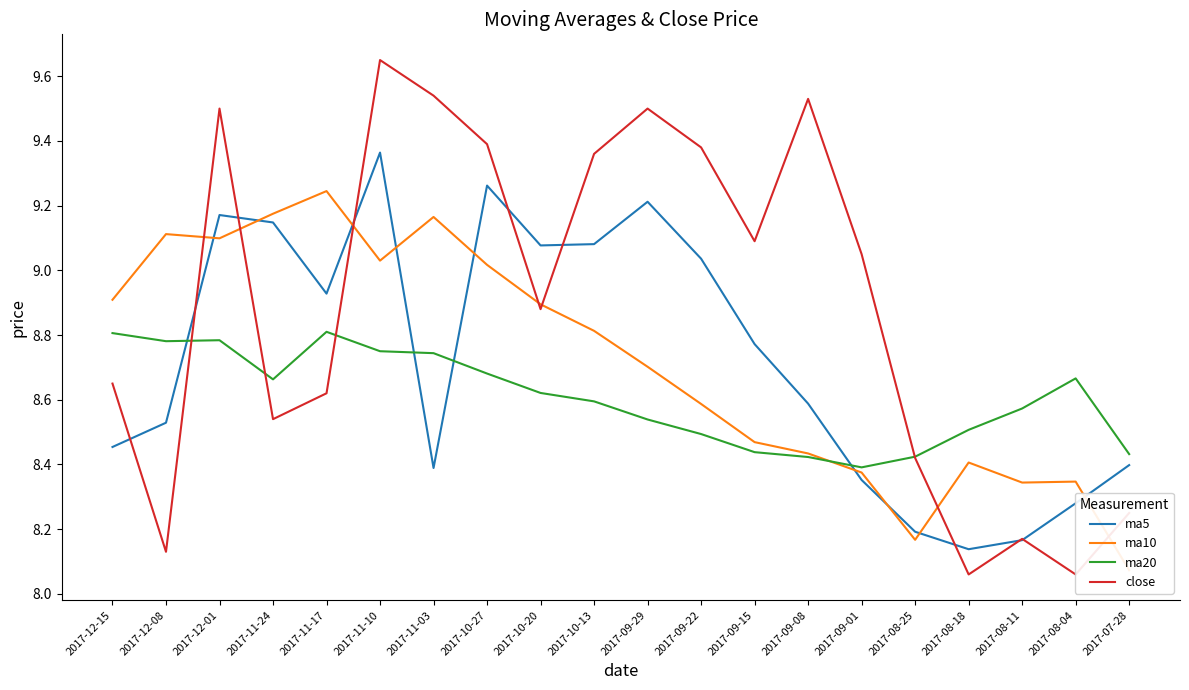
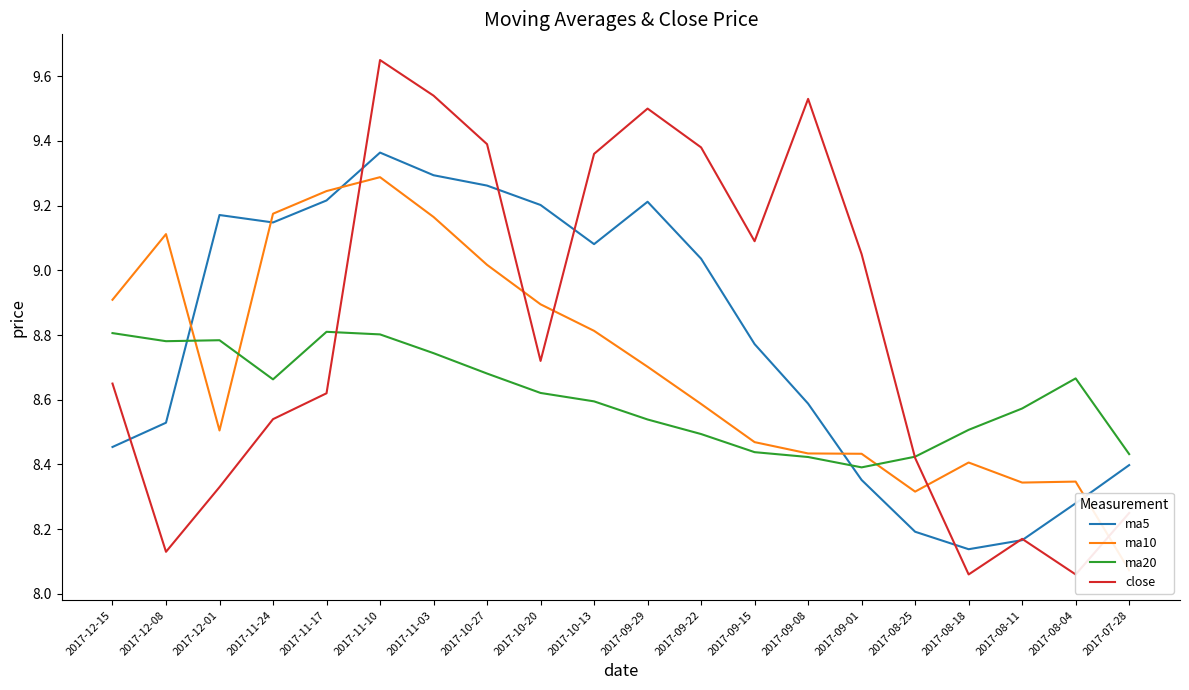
  {
    "ma5": {
      "2017-12-15": 8.45,
      "2017-12-08": 8.53,
      "2017-12-01": 9.17,
      "2017-11-24": 9.15,
-     "2017-11-17": 8.93,
+     "2017-11-17": 9.22,
      "2017-11-10": 9.36,
-     "2017-11-03": 8.39,
+     "2017-11-03": 9.29,
      "2017-10-27": 9.26,
-     "2017-10-20": 9.08,
+     "2017-10-20": 9.20,
      "2017-10-13": 9.08,
      "2017-09-29": 9.21,
      "2017-09-22": 9.04,
      "2017-09-15": 8.77,
      "2017-09-08": 8.59,
      "2017-09-01": 8.35,
      "2017-08-25": 8.19,
      "2017-08-18": 8.14,
      "2017-07-28": 8.40
    },
    "ma10": {
      "2017-12-15": 8.91,
      "2017-12-08": 9.11,
-     "2017-12-01": 9.10,
+     "2017-12-01": 8.51,
      "2017-11-24": 9.18,
      "2017-11-17": 9.25,
-     "2017-11-10": 9.03,
+     "2017-11-10": 9.29,
      "2017-11-03": 9.17,
      "2017-10-27": 9.02,
      "2017-10-20": 8.90,
      "2017-10-13": 8.81,
      "2017-09-29": 8.70,
      "2017-09-22": 8.59,
      "2017-09-15": 8.47,
      "2017-09-08": 8.43,
-     "2017-09-01": 8.38,
-     "2017-08-25": 8.17,
+     "2017-09-01": 8.43,
+     "2017-08-25": 8.32,
      "2017-08-18": 8.41,
      "2017-08-11": 8.34,
      "2017-08-04": 8.35
    },
    "ma20": {
      "2017-12-15": 8.81,
      "2017-12-08": 8.78,
      "2017-12-01": 8.78,
      "2017-11-24": 8.66,
      "2017-11-17": 8.81,
-     "2017-11-10": 8.75,
+     "2017-11-10": 8.80,
      "2017-11-03": 8.74,
      "2017-10-27": 8.68,
      "2017-10-20": 8.62,
      "2017-10-13": 8.60,
      "2017-09-29": 8.54,
      "2017-09-22": 8.49,
      "2017-09-15": 8.44,
      "2017-09-08": 8.42,
      "2017-09-01": 8.39,
      "2017-08-18": 8.51,
      "2017-08-11": 8.57,
      "2017-08-04": 8.67,
      "2017-07-28": 8.43
    },
    "close": {
      "2017-12-15": 8.65,
      "2017-12-08": 8.13,
-     "2017-12-01": 9.50,
+     "2017-12-01": 8.33,
      "2017-11-24": 8.54,
      "2017-11-17": 8.62,
      "2017-11-10": 9.65,
      "2017-11-03": 9.54,
      "2017-10-27": 9.39,
-     "2017-10-20": 8.88,
+     "2017-10-20": 8.72,
      "2017-10-13": 9.36,
      "2017-09-29": 9.50,
      "2017-09-22": 9.38,
      "2017-09-15": 9.09,
      "2017-09-08": 9.53,
      "2017-09-01": 9.05,
      "2017-08-18": 8.06
    }
  }
